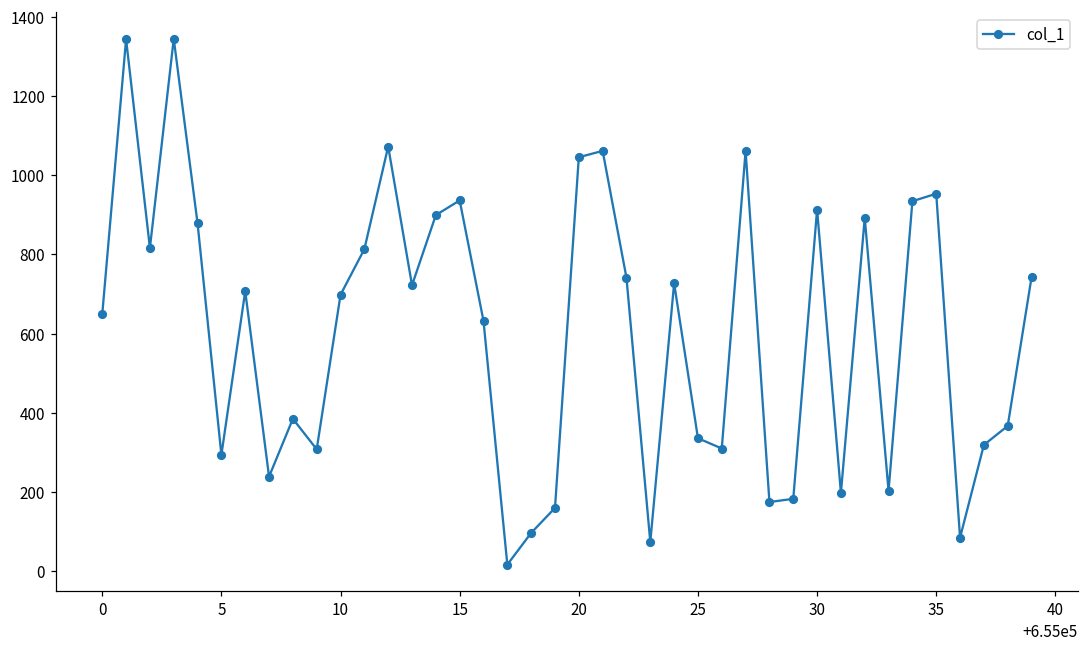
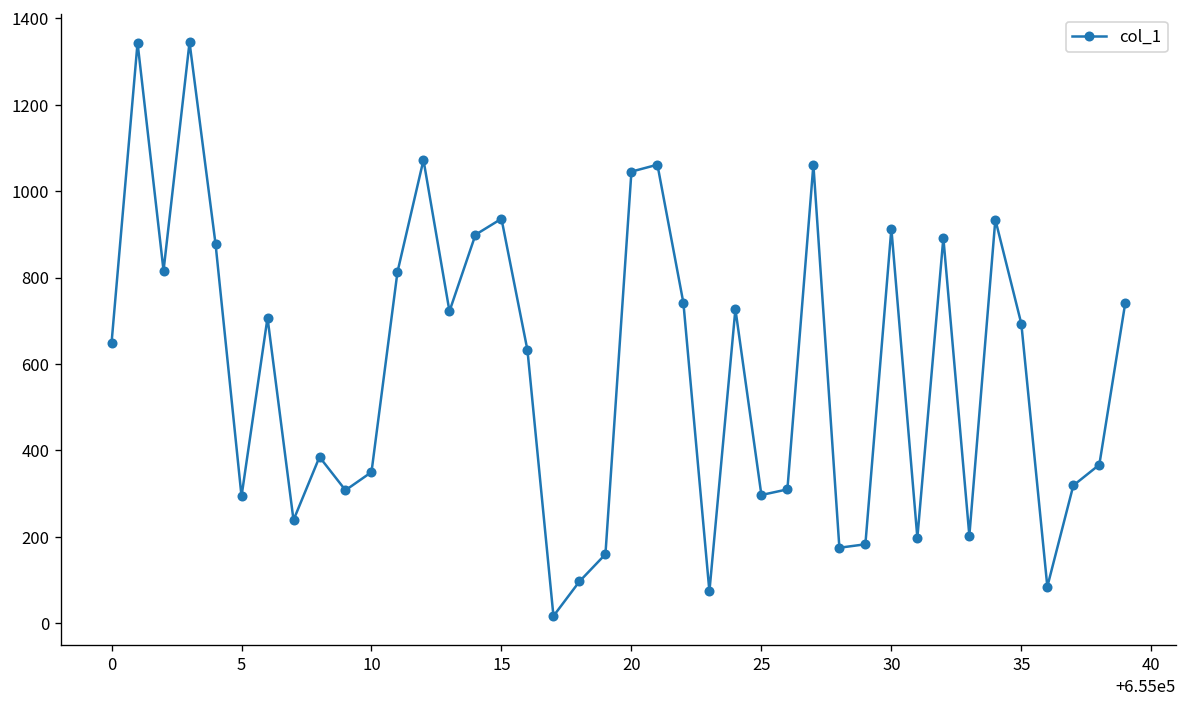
  {
    "0": 650,
    "5": 290,
-   "10": 700,
+   "10": 350,
    "15": 940,
    "20": 1050,
-   "25": 340,
+   "25": 300,
    "30": 910,
-   "35": 950
+   "35": 690
  }
